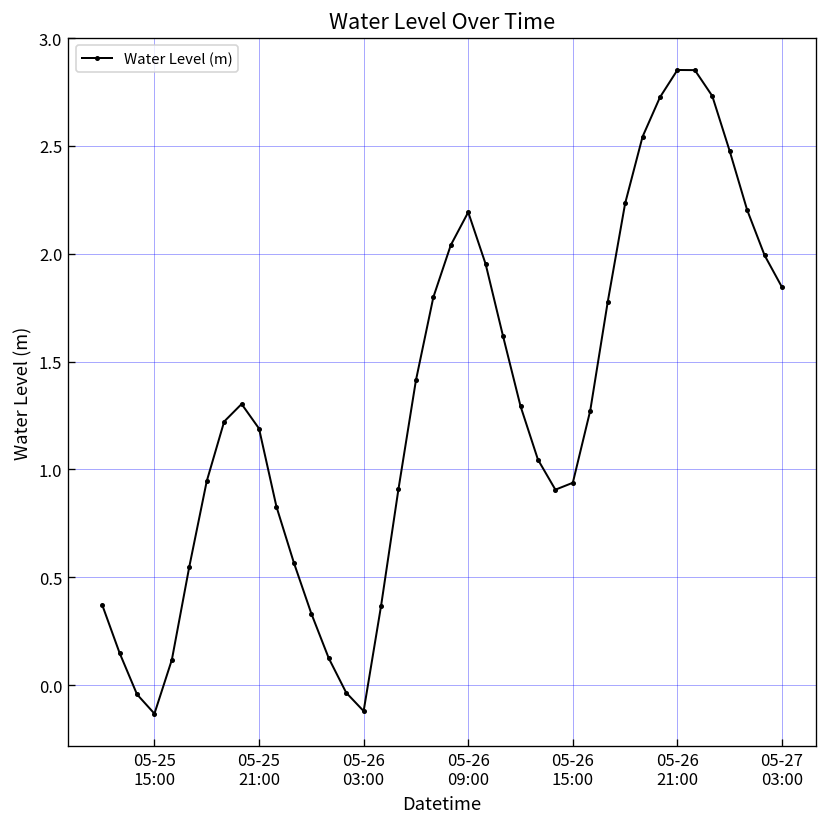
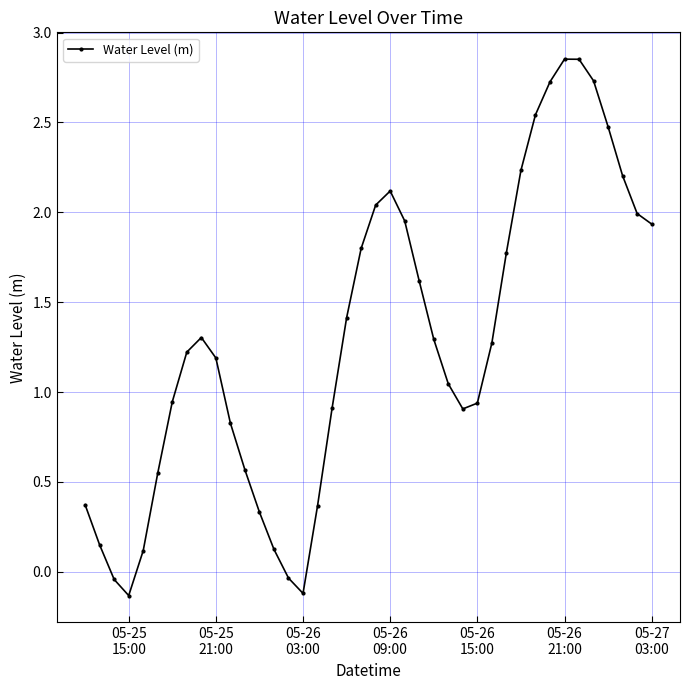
  {
    "05-25 15:00": -0.13,
    "05-25 21:00": 1.19,
    "05-26 03:00": -0.12,
-   "05-26 09:00": 2.19,
+   "05-26 09:00": 2.12,
    "05-26 15:00": 0.94,
    "05-26 21:00": 2.85,
-   "05-27 03:00": 1.84
+   "05-27 03:00": 1.93
  }
